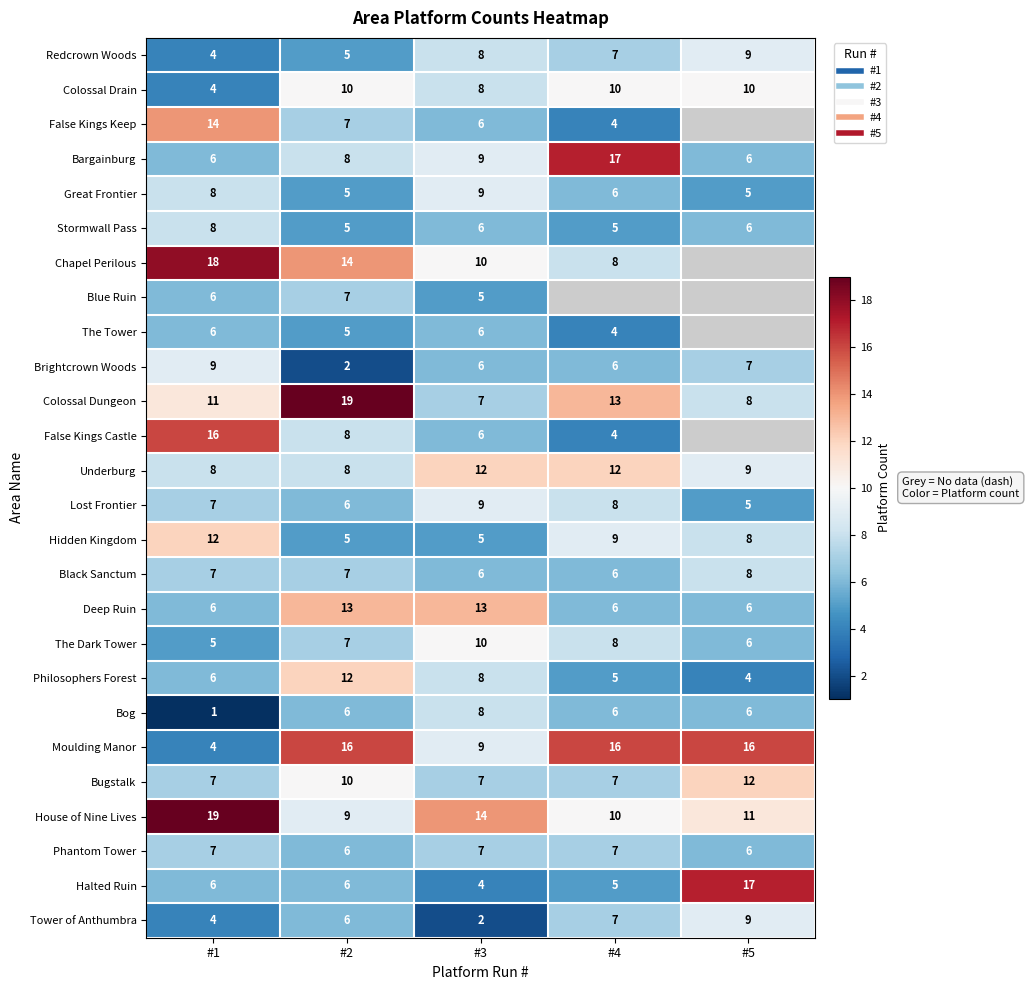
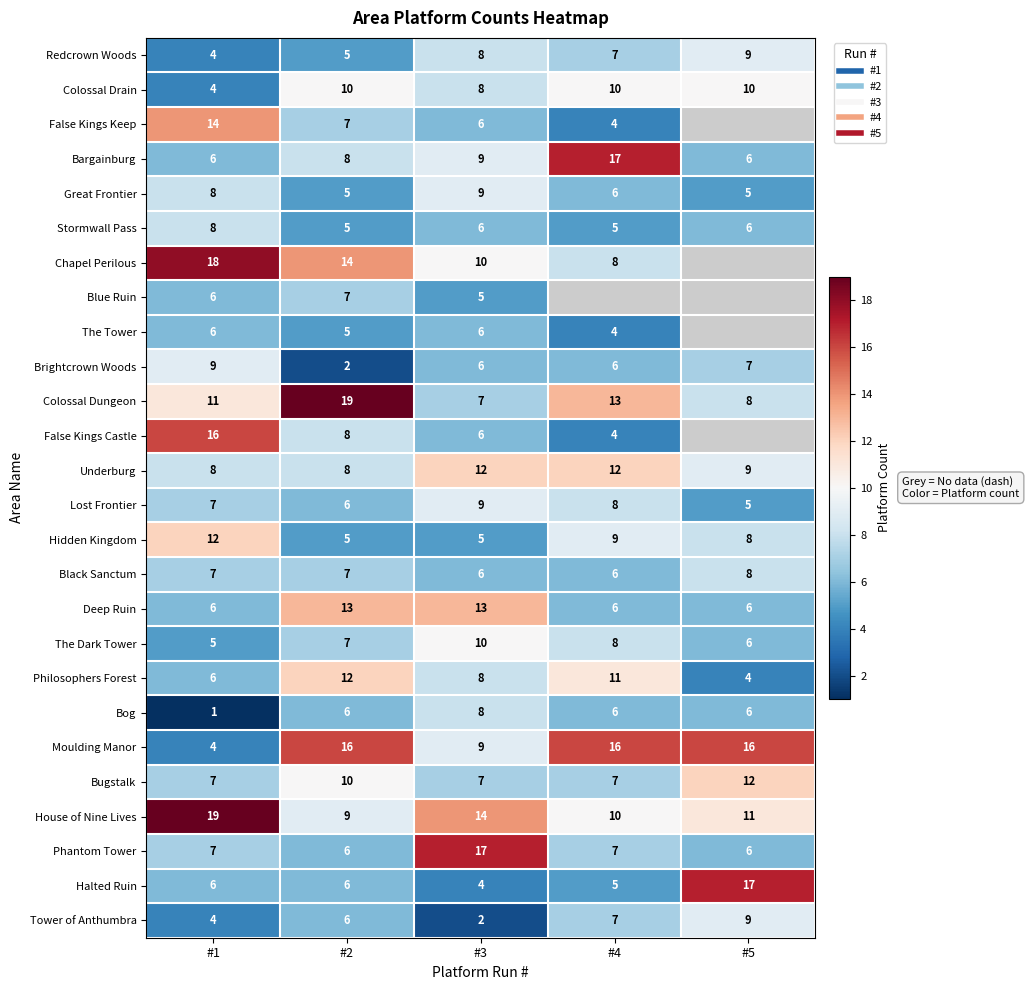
  {
    "Redcrown Woods": {
      "#1": 4,
      "#2": 5,
      "#3": 8,
      "#4": 7,
      "#5": 9
    },
    "Colossal Drain": {
      "#1": 4,
      "#2": 10,
      "#3": 8,
      "#4": 10,
      "#5": 10
    },
    "False Kings Keep": {
      "#1": 14,
      "#2": 7,
      "#3": 6,
      "#4": 4
    },
    "Bargainburg": {
      "#1": 6,
      "#2": 8,
      "#3": 9,
      "#4": 17,
      "#5": 6
    },
    "Great Frontier": {
      "#1": 8,
      "#2": 5,
      "#3": 9,
      "#4": 6,
      "#5": 5
    },
    "Stormwall Pass": {
      "#1": 8,
      "#2": 5,
      "#3": 6,
      "#4": 5,
      "#5": 6
    },
    "Chapel Perilous": {
      "#1": 18,
      "#2": 14,
      "#3": 10,
      "#4": 8
    },
    "Blue Ruin": {
      "#1": 6,
      "#2": 7,
      "#3": 5
    },
    "The Tower": {
      "#1": 6,
      "#2": 5,
      "#3": 6,
      "#4": 4
    },
    "Brightcrown Woods": {
      "#1": 9,
      "#2": 2,
      "#3": 6,
      "#4": 6,
      "#5": 7
    },
    "Colossal Dungeon": {
      "#1": 11,
      "#2": 19,
      "#3": 7,
      "#4": 13,
      "#5": 8
    },
    "False Kings Castle": {
      "#1": 16,
      "#2": 8,
      "#3": 6,
      "#4": 4
    },
    "Underburg": {
      "#1": 8,
      "#2": 8,
      "#3": 12,
      "#4": 12,
      "#5": 9
    },
    "Lost Frontier": {
      "#1": 7,
      "#2": 6,
      "#3": 9,
      "#4": 8,
      "#5": 5
    },
    "Hidden Kingdom": {
      "#1": 12,
      "#2": 5,
      "#3": 5,
      "#4": 9,
      "#5": 8
    },
    "Black Sanctum": {
      "#1": 7,
      "#2": 7,
      "#3": 6,
      "#4": 6,
      "#5": 8
    },
    "Deep Ruin": {
      "#1": 6,
      "#2": 13,
      "#3": 13,
      "#4": 6,
      "#5": 6
    },
    "The Dark Tower": {
      "#1": 5,
      "#2": 7,
      "#3": 10,
      "#4": 8,
      "#5": 6
    },
    "Philosophers Forest": {
      "#1": 6,
      "#2": 12,
      "#3": 8,
-     "#4": 5,
+     "#4": 11,
      "#5": 4
    },
    "Bog": {
      "#1": 1,
      "#2": 6,
      "#3": 8,
      "#4": 6,
      "#5": 6
    },
    "Moulding Manor": {
      "#1": 4,
      "#2": 16,
      "#3": 9,
      "#4": 16,
      "#5": 16
    },
    "Bugstalk": {
      "#1": 7,
      "#2": 10,
      "#3": 7,
      "#4": 7,
      "#5": 12
    },
    "House of Nine Lives": {
      "#1": 19,
      "#2": 9,
      "#3": 14,
      "#4": 10,
      "#5": 11
    },
    "Phantom Tower": {
      "#1": 7,
      "#2": 6,
-     "#3": 7,
+     "#3": 17,
      "#4": 7,
      "#5": 6
    },
    "Halted Ruin": {
      "#1": 6,
      "#2": 6,
      "#3": 4,
      "#4": 5,
      "#5": 17
    },
    "Tower of Anthumbra": {
      "#1": 4,
      "#2": 6,
      "#3": 2,
      "#4": 7,
      "#5": 9
    }
  }
